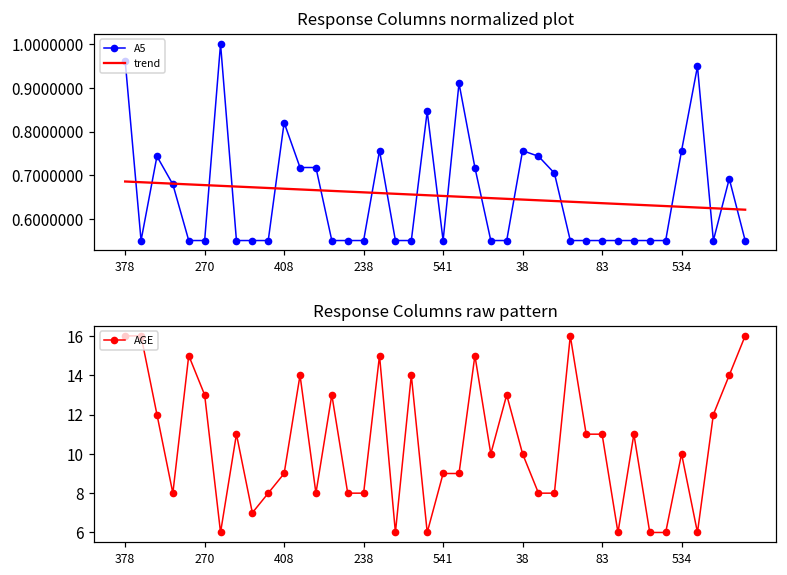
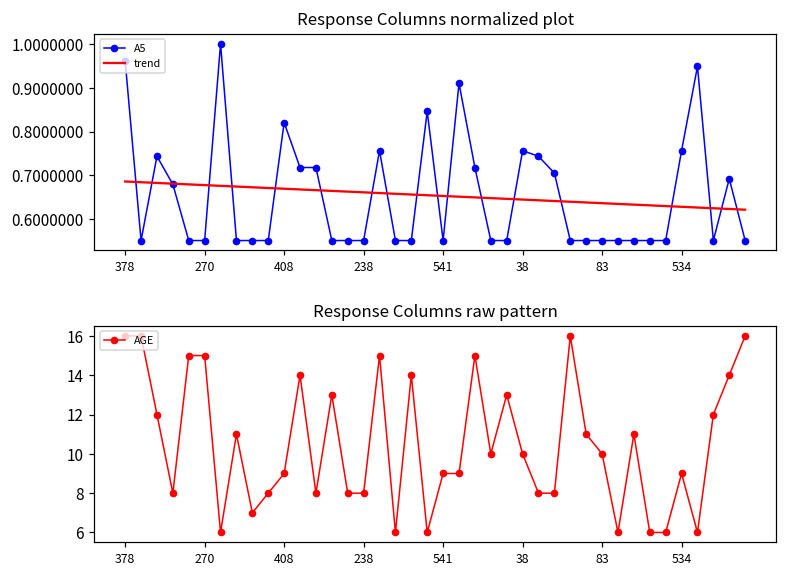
  {
    "Response Columns normalized plot": {
      "A5": {
        "270": 0.55,
        "408": 0.82,
        "238": 0.55,
        "541": 0.55,
        "83": 0.55,
        "534": 0.76
      },
      "trend": {
        "378": 0.69,
        "270": 0.68,
        "408": 0.67,
        "238": 0.66,
        "541": 0.65,
        "83": 0.64,
        "534": 0.63
      }
    },
    "Response Columns raw pattern": {
-     "270": 13,
+     "270": 15,
      "408": 9,
      "238": 8,
      "541": 9,
-     "83": 11,
-     "534": 10
+     "83": 10,
+     "534": 9
    }
  }
